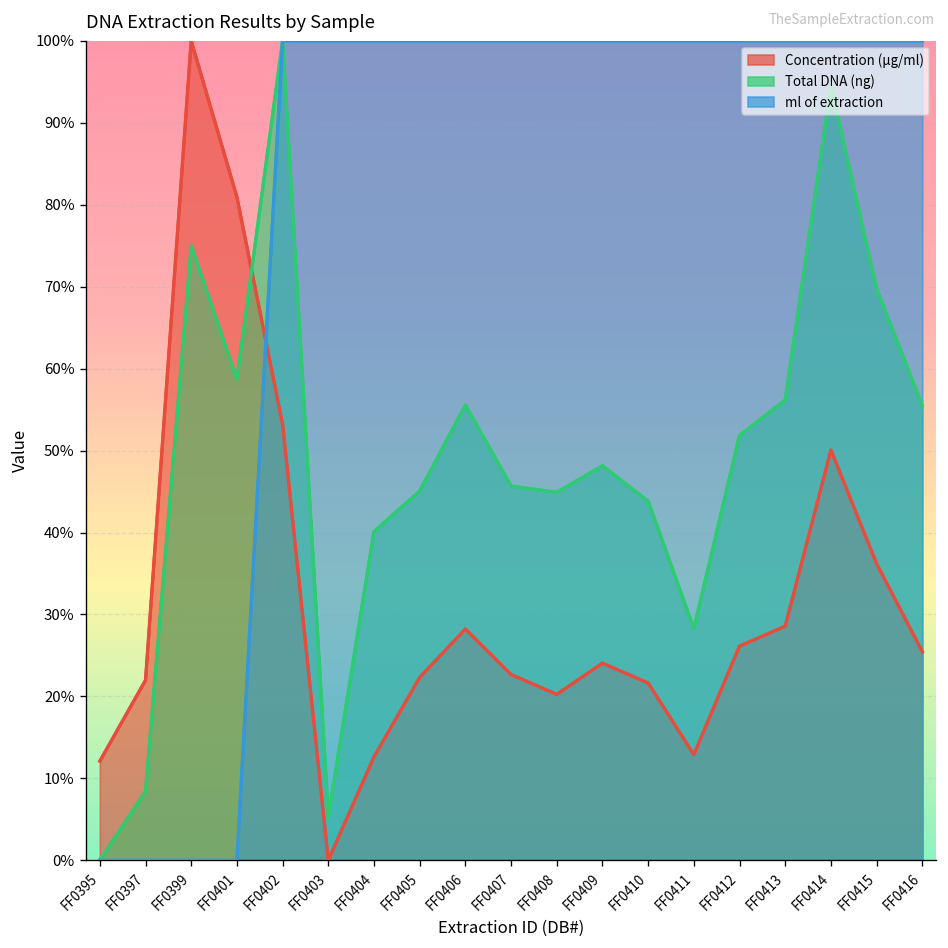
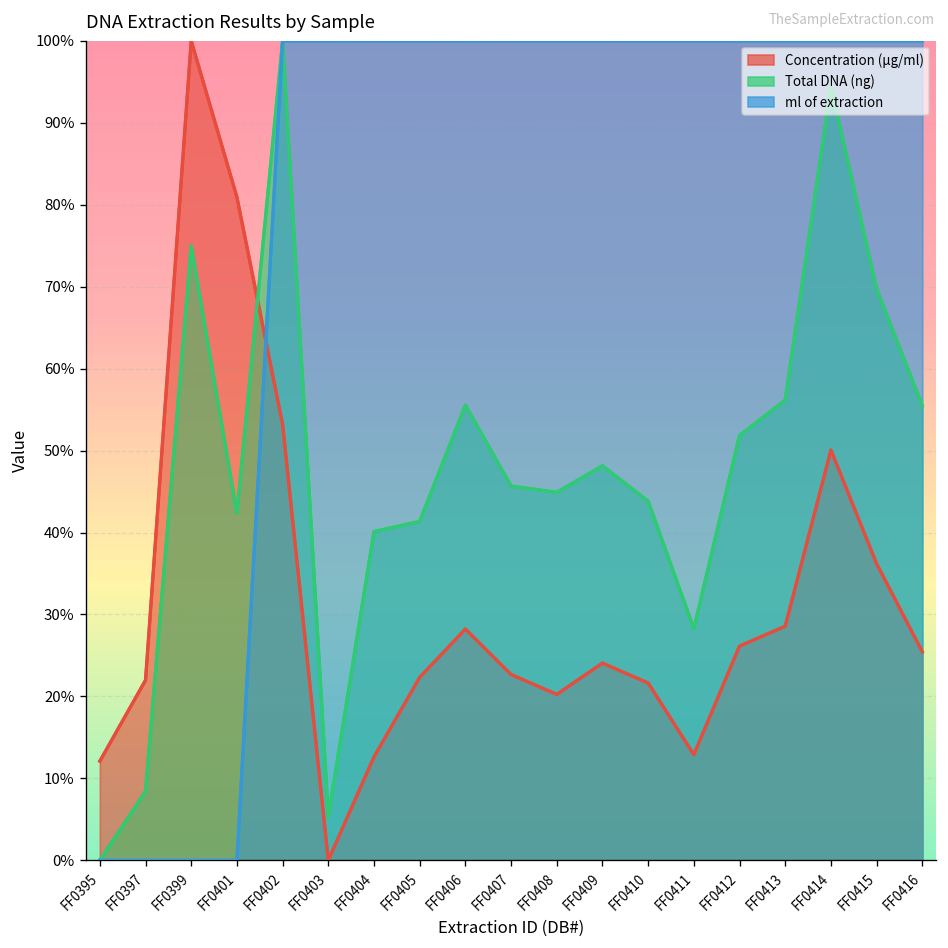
  {
    "Concentration (µg/ml)": {
      "FF0395": "12%",
      "FF0397": "22%",
      "FF0399": "100%",
      "FF0401": "81%",
      "FF0402": "53%",
      "FF0403": "0%",
      "FF0404": "13%",
      "FF0405": "22%",
      "FF0406": "28%",
      "FF0407": "23%",
      "FF0408": "20%",
      "FF0409": "24%",
      "FF0410": "22%",
      "FF0411": "13%",
      "FF0412": "26%",
      "FF0413": "29%",
      "FF0414": "50%",
      "FF0415": "36%",
      "FF0416": "25%"
    },
    "Total DNA (ng)": {
      "FF0397": "8%",
      "FF0399": "75%",
-     "FF0401": "59%",
+     "FF0401": "42%",
      "FF0403": "5%",
      "FF0404": "40%",
-     "FF0405": "45%",
+     "FF0405": "41%",
      "FF0406": "56%",
      "FF0407": "46%",
      "FF0408": "45%",
      "FF0409": "48%",
      "FF0410": "44%",
      "FF0411": "28%",
      "FF0412": "52%",
      "FF0413": "56%",
      "FF0415": "70%",
      "FF0416": "55%"
    },
    "ml of extraction": {
      "FF0397": "0%",
      "FF0399": "0%",
      "FF0401": "0%",
      "FF0403": "100%",
      "FF0404": "100%",
      "FF0405": "100%",
      "FF0406": "100%",
      "FF0407": "100%",
      "FF0408": "100%",
      "FF0409": "100%",
      "FF0410": "100%",
      "FF0411": "100%",
      "FF0412": "100%",
      "FF0413": "100%",
      "FF0414": "100%",
      "FF0415": "100%",
      "FF0416": "100%"
    }
  }
